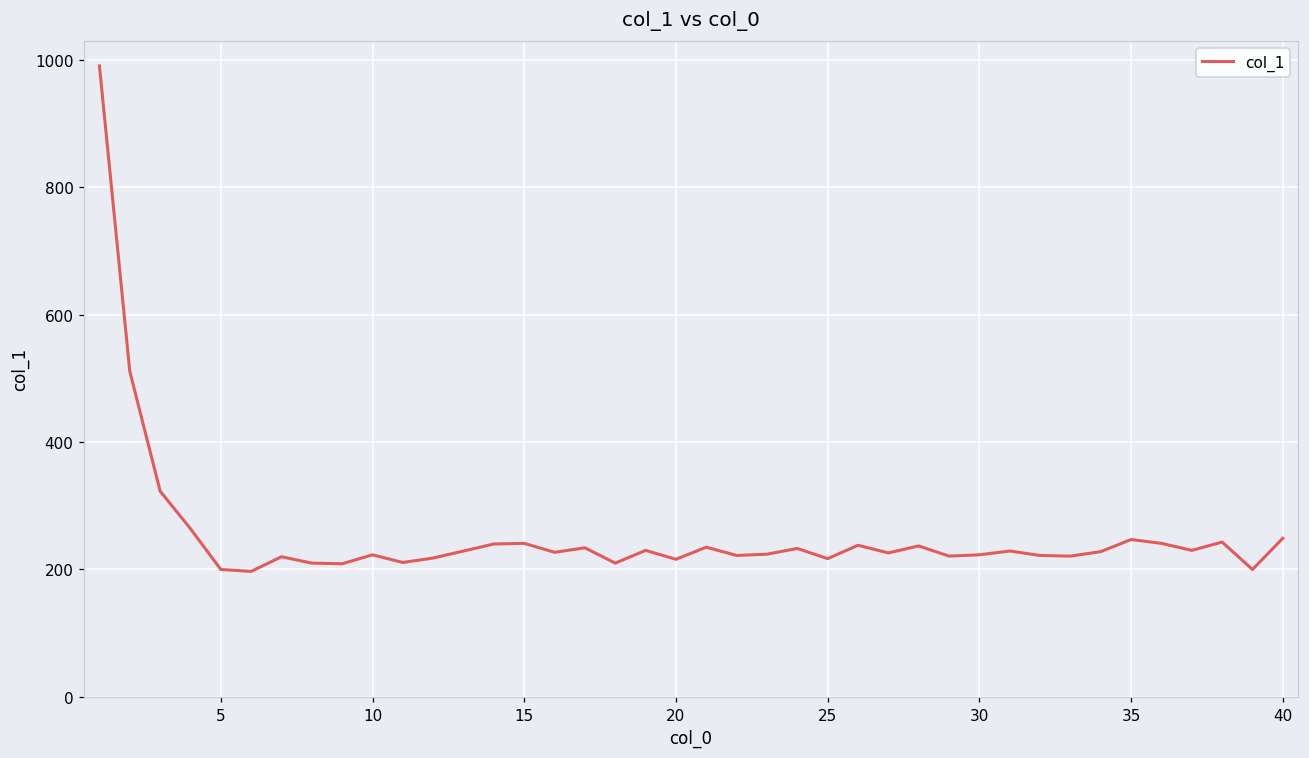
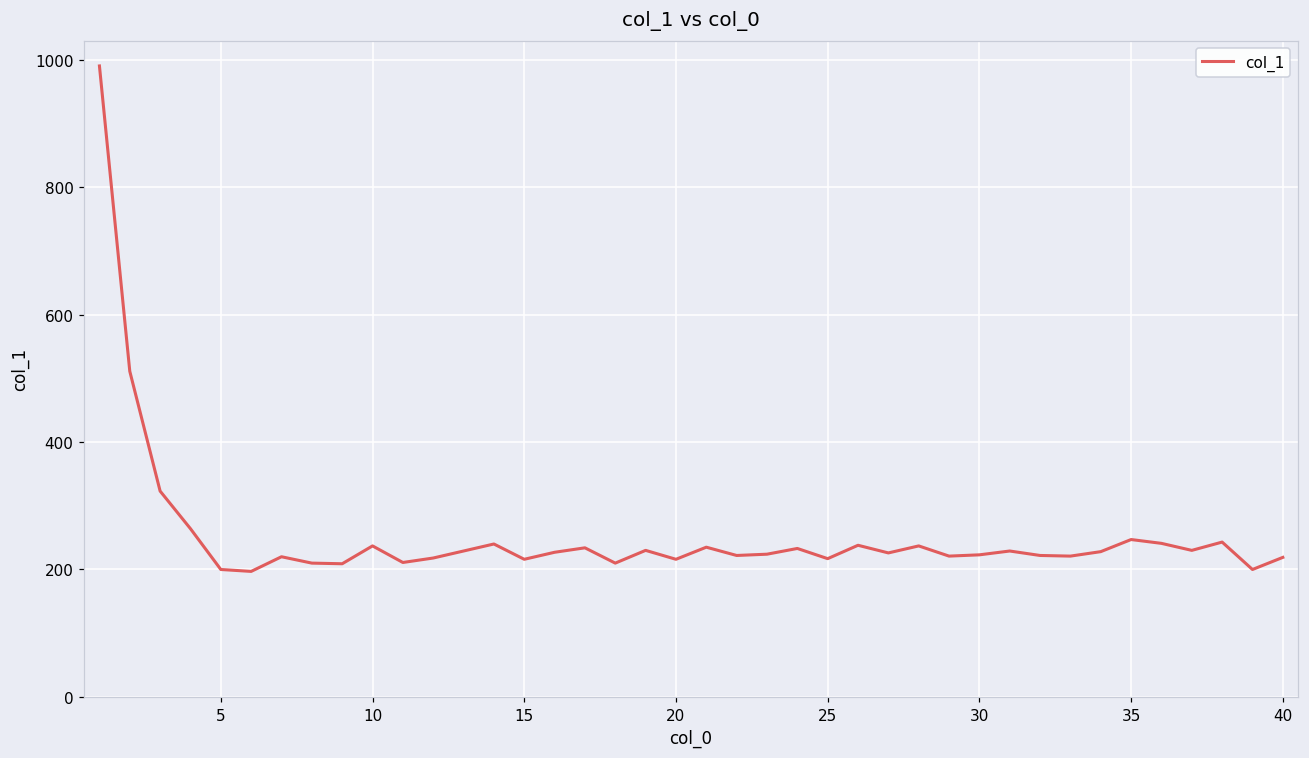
  {
    "5": 200,
-   "10": 220,
-   "15": 240,
+   "10": 240,
+   "15": 220,
    "20": 220,
    "25": 220,
    "30": 220,
    "35": 250,
-   "40": 250
+   "40": 220
  }
